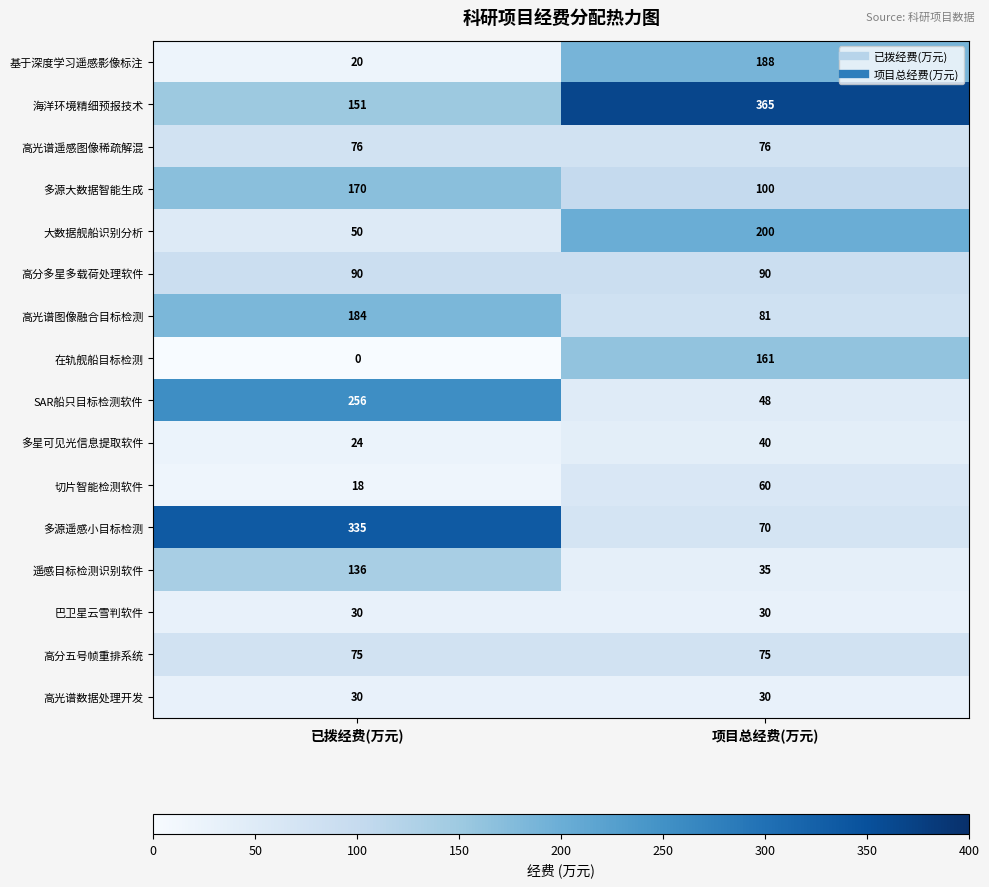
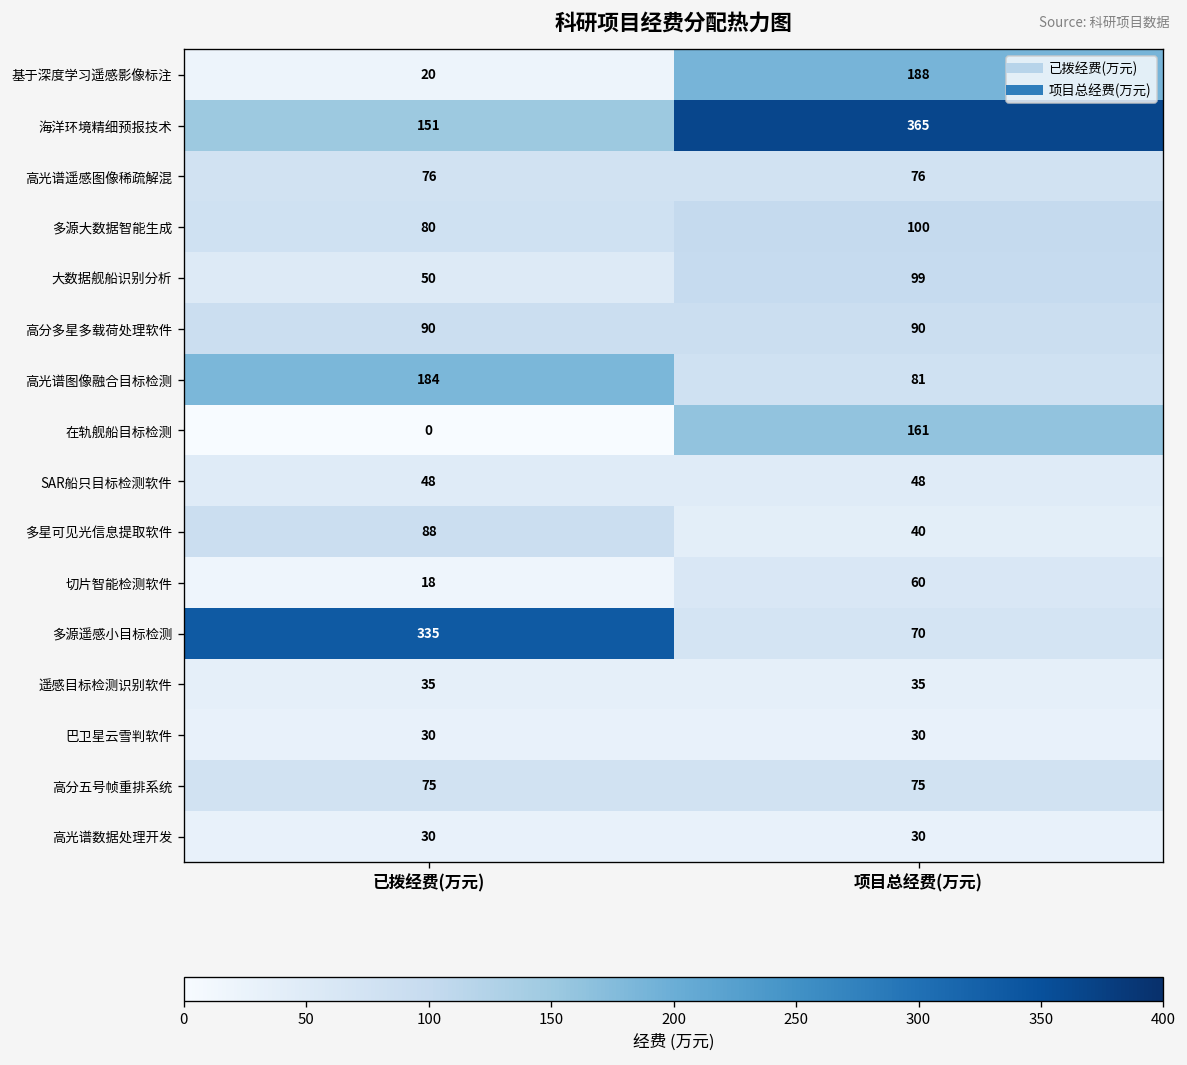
  {
    "基于深度学习遥感影像标注": {
      "已拨经费(万元)": 20,
      "项目总经费(万元)": 188
    },
    "海洋环境精细预报技术": {
      "已拨经费(万元)": 151,
      "项目总经费(万元)": 365
    },
    "高光谱遥感图像稀疏解混": {
      "已拨经费(万元)": 76,
      "项目总经费(万元)": 76
    },
    "多源大数据智能生成": {
-     "已拨经费(万元)": 170,
+     "已拨经费(万元)": 80,
      "项目总经费(万元)": 100
    },
    "大数据舰船识别分析": {
      "已拨经费(万元)": 50,
-     "项目总经费(万元)": 200
+     "项目总经费(万元)": 99
    },
    "高分多星多载荷处理软件": {
      "已拨经费(万元)": 90,
      "项目总经费(万元)": 90
    },
    "高光谱图像融合目标检测": {
      "已拨经费(万元)": 184,
      "项目总经费(万元)": 81
    },
    "在轨舰船目标检测": {
      "已拨经费(万元)": 0,
      "项目总经费(万元)": 161
    },
    "SAR船只目标检测软件": {
-     "已拨经费(万元)": 256,
+     "已拨经费(万元)": 48,
      "项目总经费(万元)": 48
    },
    "多星可见光信息提取软件": {
-     "已拨经费(万元)": 24,
+     "已拨经费(万元)": 88,
      "项目总经费(万元)": 40
    },
    "切片智能检测软件": {
      "已拨经费(万元)": 18,
      "项目总经费(万元)": 60
    },
    "多源遥感小目标检测": {
      "已拨经费(万元)": 335,
      "项目总经费(万元)": 70
    },
    "遥感目标检测识别软件": {
-     "已拨经费(万元)": 136,
+     "已拨经费(万元)": 35,
      "项目总经费(万元)": 35
    },
    "巴卫星云雪判软件": {
      "已拨经费(万元)": 30,
      "项目总经费(万元)": 30
    },
    "高分五号帧重排系统": {
      "已拨经费(万元)": 75,
      "项目总经费(万元)": 75
    },
    "高光谱数据处理开发": {
      "已拨经费(万元)": 30,
      "项目总经费(万元)": 30
    }
  }
